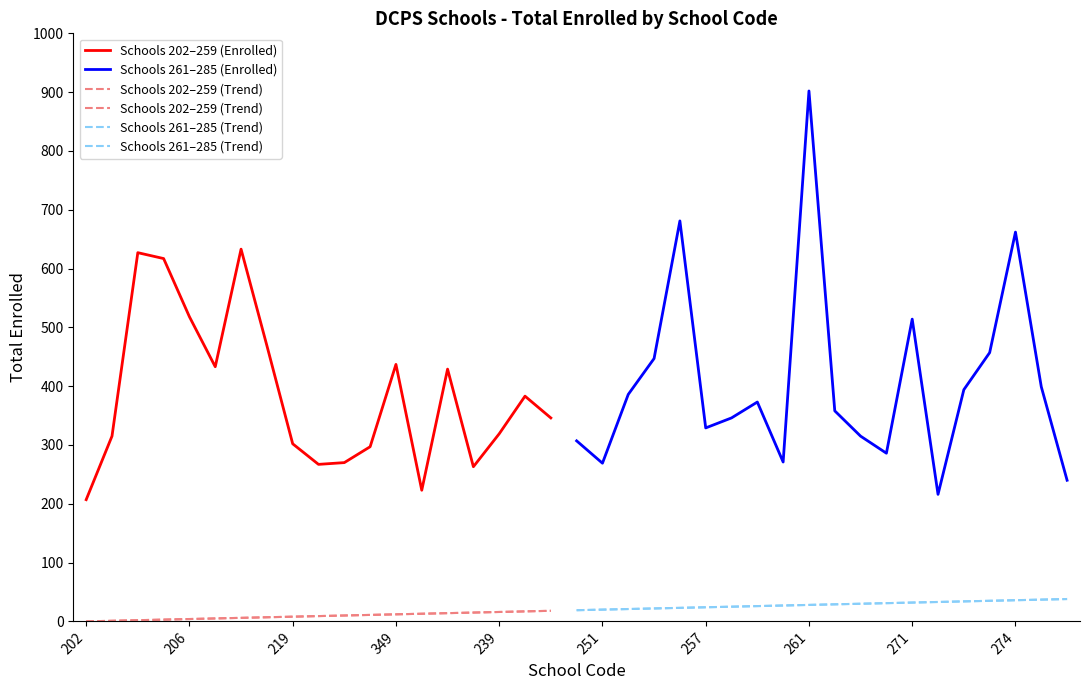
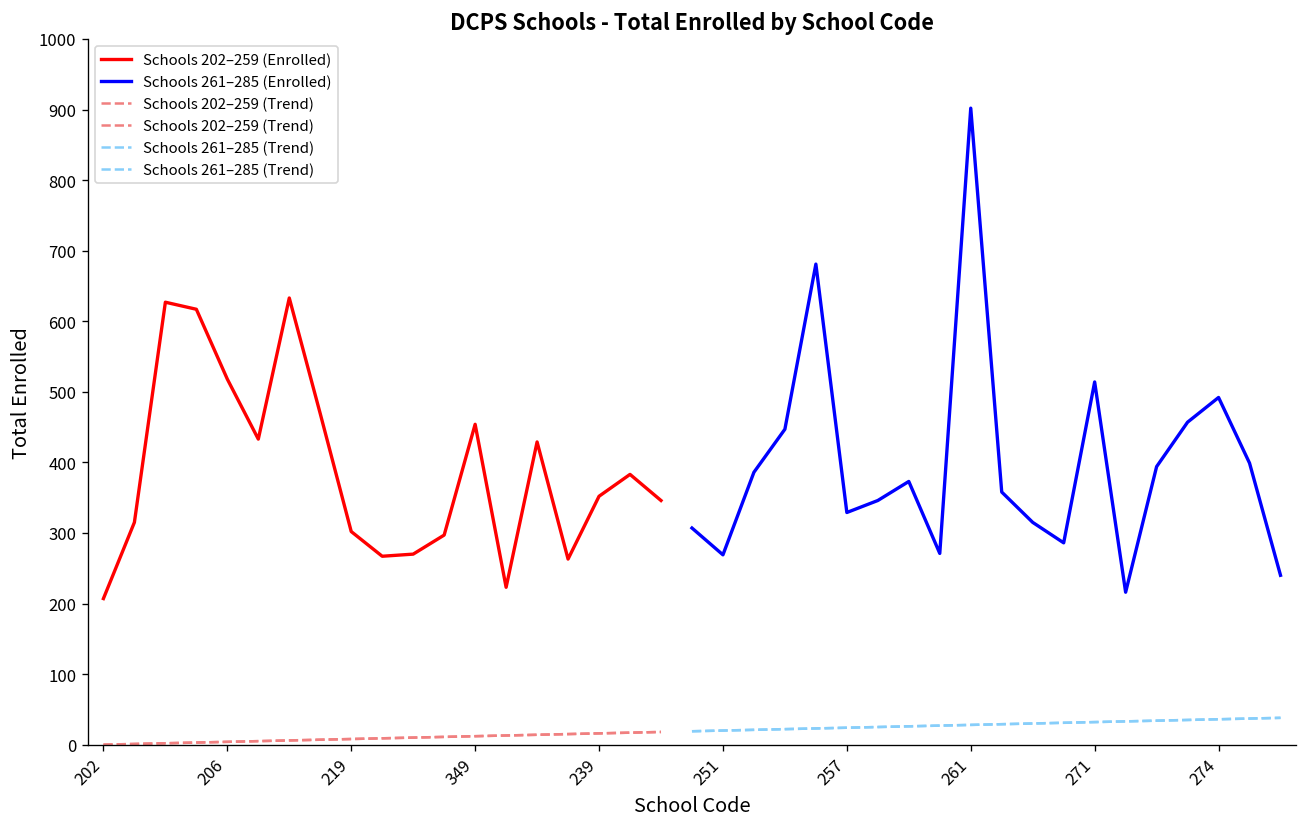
  {
    "Schools 202–259 (Enrolled)": {
      "202": 210,
      "206": 520,
      "219": 300,
-     "349": 440,
-     "239": 320
+     "349": 450,
+     "239": 350
    },
    "Schools 261–285 (Enrolled)": {
      "251": 270,
      "257": 330,
      "261": 900,
      "271": 510,
-     "274": 660
+     "274": 490
    },
    "Schools 202–259 (Trend)": {
      "202": 0,
      "206": 0,
      "219": 10,
      "349": 10,
      "239": 20
    },
    "Schools 261–285 (Trend)": {
      "251": 20,
      "257": 20,
      "261": 30,
      "271": 30,
      "274": 40
    }
  }
